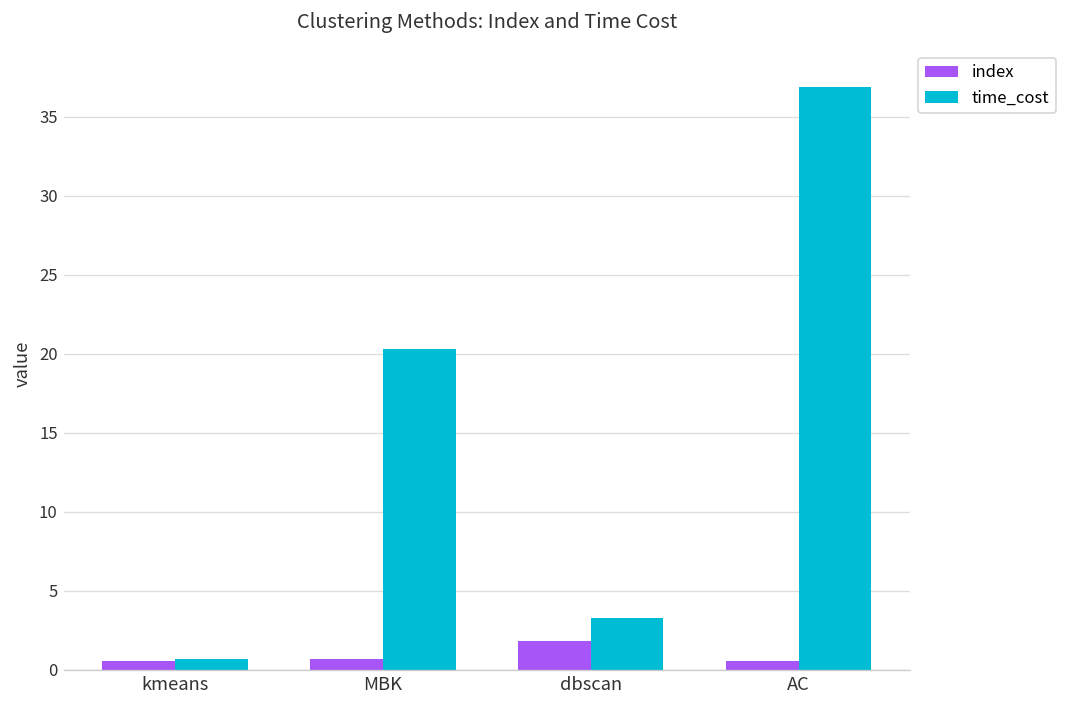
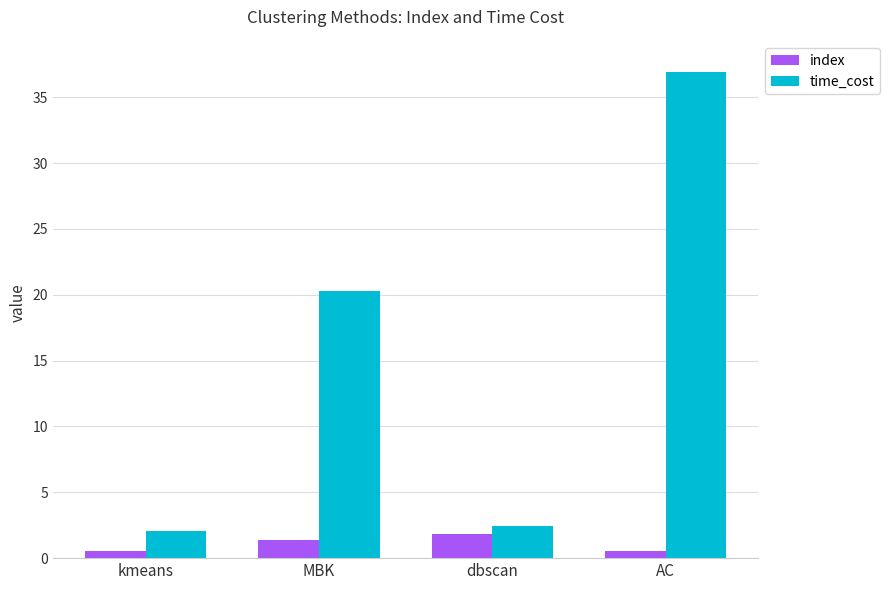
  {
    "index": {
      "kmeans": 0.5,
-     "MBK": 0.7,
+     "MBK": 1.3,
      "dbscan": 1.8,
      "AC": 0.5
    },
    "time_cost": {
-     "kmeans": 0.7,
+     "kmeans": 2.1,
      "MBK": 20.3,
-     "dbscan": 3.3,
+     "dbscan": 2.4,
      "AC": 36.9
    }
  }
